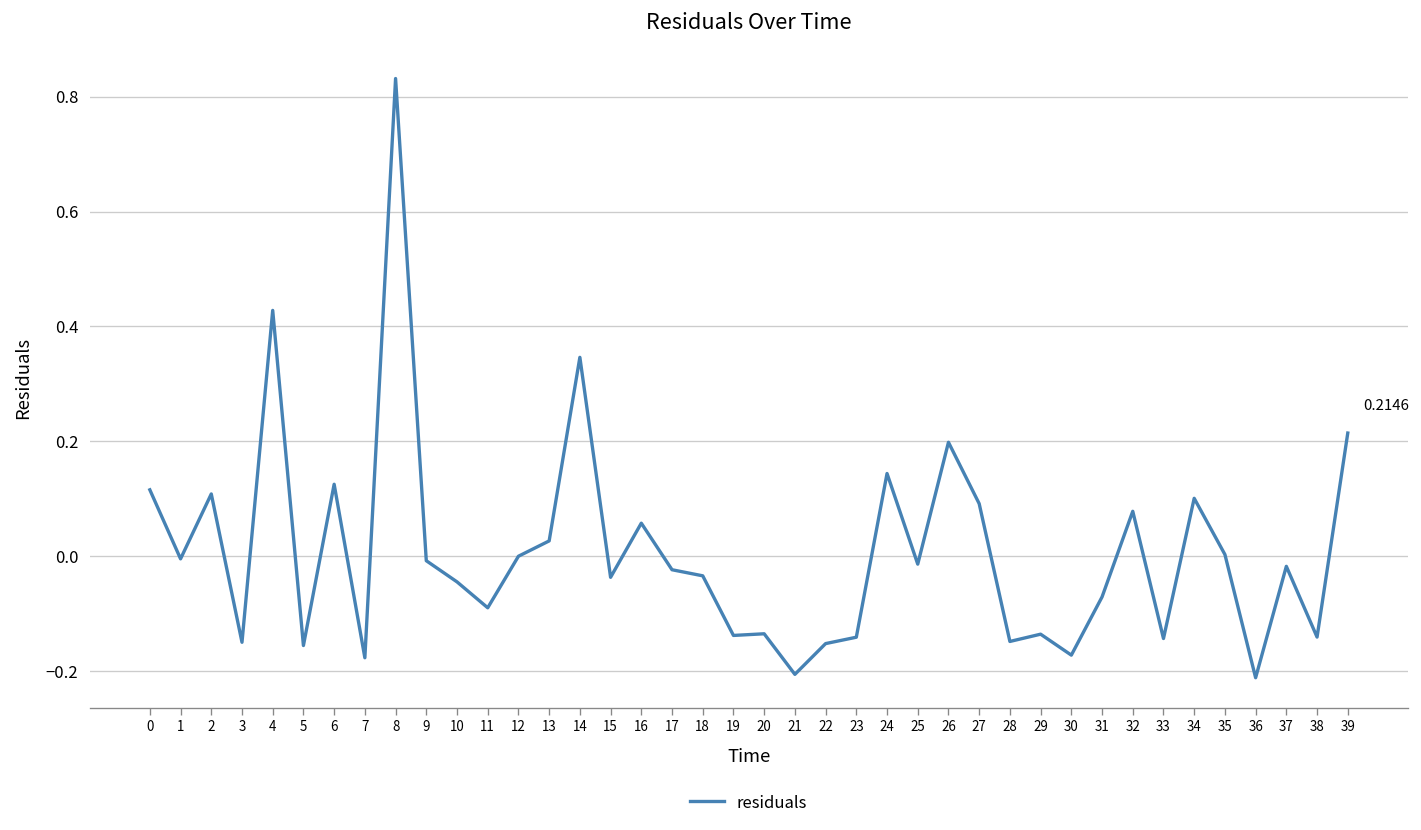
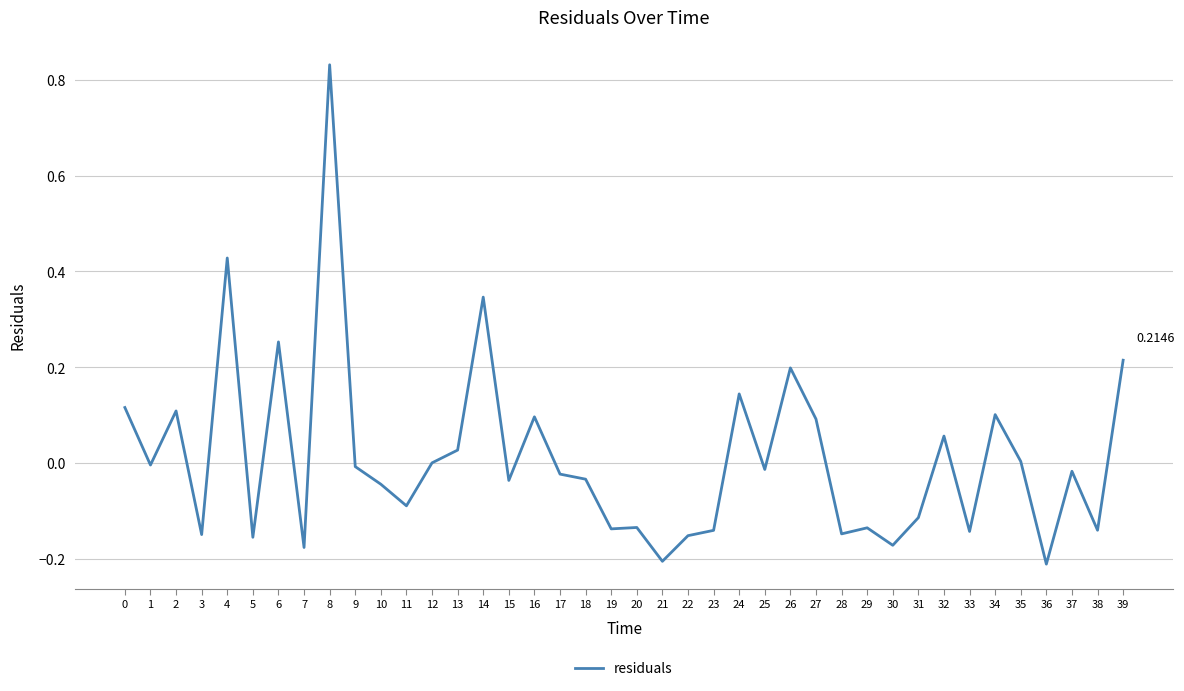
  {
    "0": 0.12,
    "1": 0.00,
    "2": 0.11,
    "3": -0.15,
    "4": 0.43,
    "5": -0.16,
-   "6": 0.13,
+   "6": 0.25,
    "7": -0.18,
    "8": 0.83,
    "9": -0.01,
    "10": -0.04,
    "11": -0.09,
    "12": 0.00,
    "13": 0.03,
    "14": 0.35,
    "15": -0.04,
-   "16": 0.06,
+   "16": 0.10,
    "17": -0.02,
    "18": -0.03,
    "19": -0.14,
    "20": -0.13,
    "21": -0.21,
    "22": -0.15,
    "23": -0.14,
    "24": 0.14,
    "25": -0.01,
    "26": 0.20,
    "27": 0.09,
    "28": -0.15,
    "29": -0.14,
    "30": -0.17,
-   "31": -0.07,
-   "32": 0.08,
+   "31": -0.11,
+   "32": 0.06,
    "33": -0.14,
    "34": 0.10,
    "35": 0.00,
    "36": -0.21,
    "37": -0.02,
    "38": -0.14
  }
